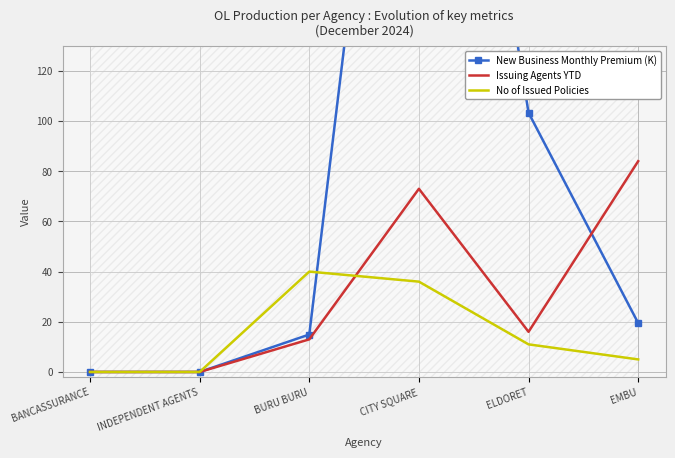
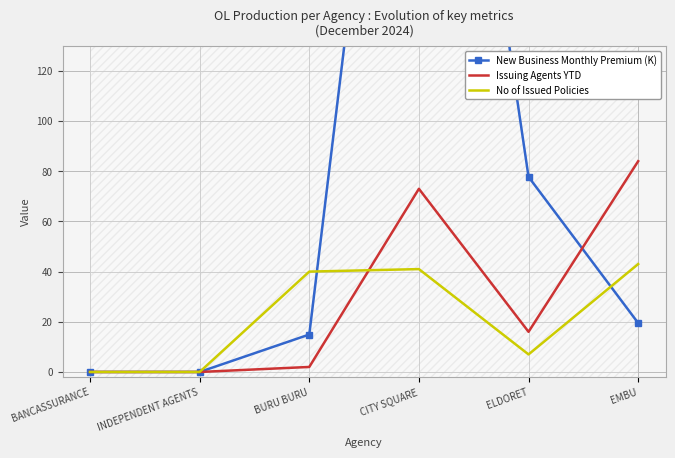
  {
    "New Business Monthly Premium (K)": {
      "BURU BURU": 15,
-     "ELDORET": 103,
+     "ELDORET": 78,
      "EMBU": 20
    },
    "Issuing Agents YTD": {
-     "BURU BURU": 13,
+     "BURU BURU": 2,
      "CITY SQUARE": 73,
      "ELDORET": 16,
      "EMBU": 84
    },
    "No of Issued Policies": {
      "BURU BURU": 40,
-     "CITY SQUARE": 36,
-     "ELDORET": 11,
-     "EMBU": 5
+     "CITY SQUARE": 41,
+     "ELDORET": 7,
+     "EMBU": 43
    }
  }
